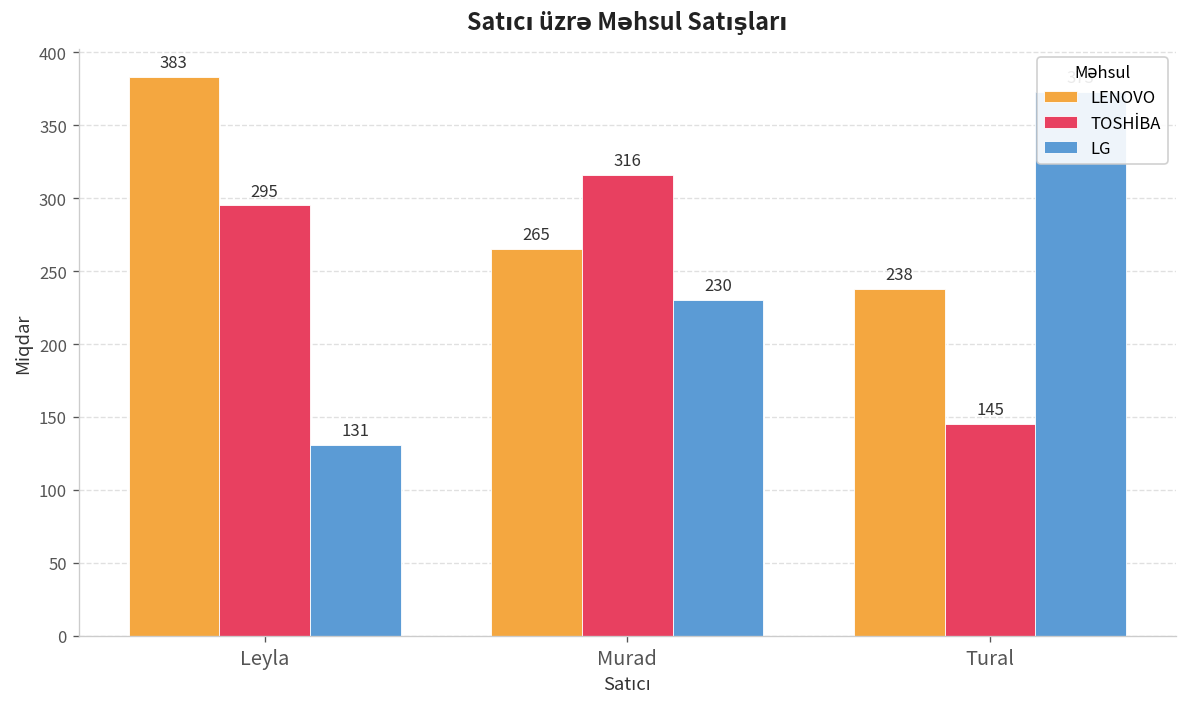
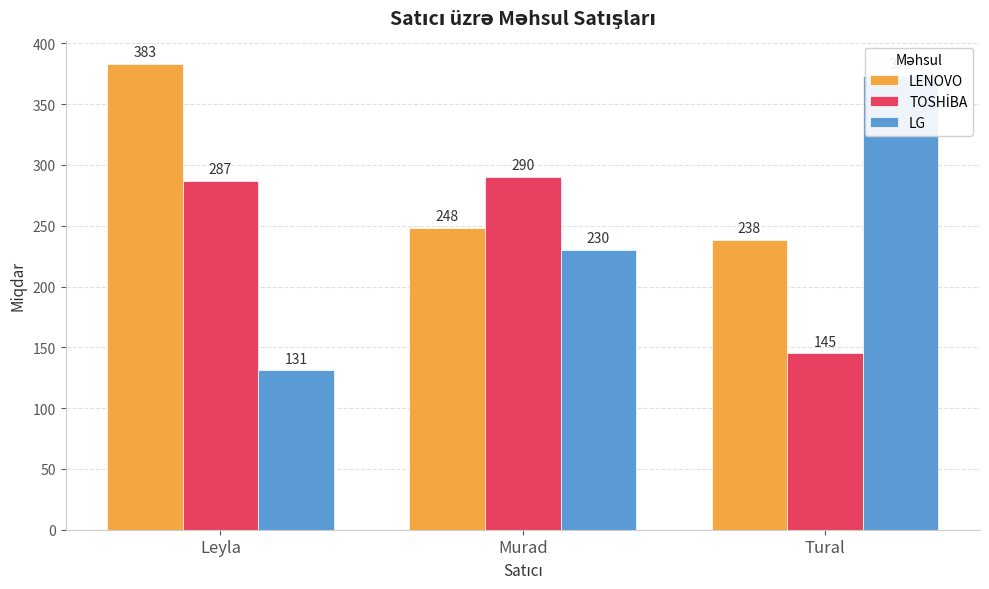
  {
    "LENOVO": {
      "Leyla": 383,
-     "Murad": 265,
+     "Murad": 248,
      "Tural": 238
    },
    "TOSHİBA": {
-     "Leyla": 295,
-     "Murad": 316,
+     "Leyla": 287,
+     "Murad": 290,
      "Tural": 145
    },
    "LG": {
      "Leyla": 131,
      "Murad": 230
    }
  }
